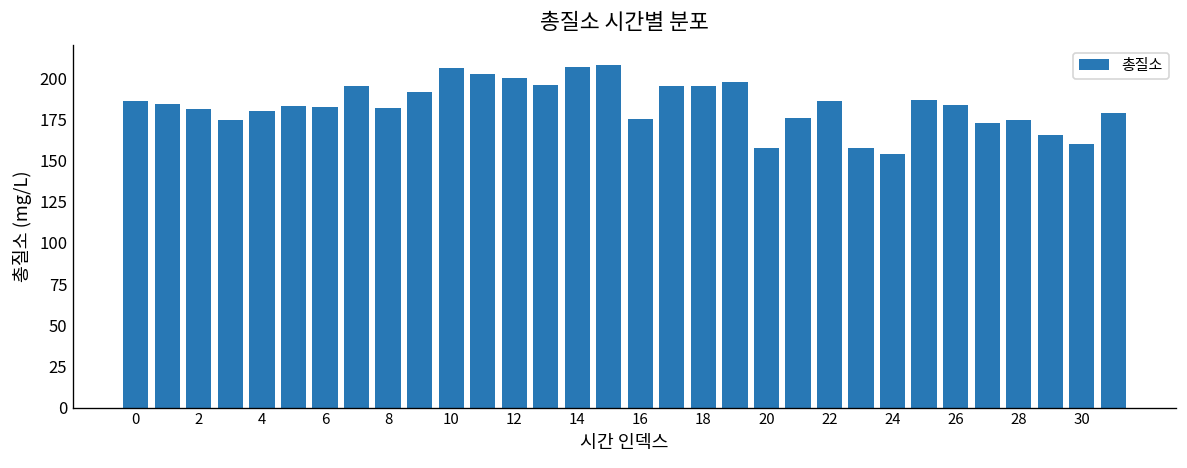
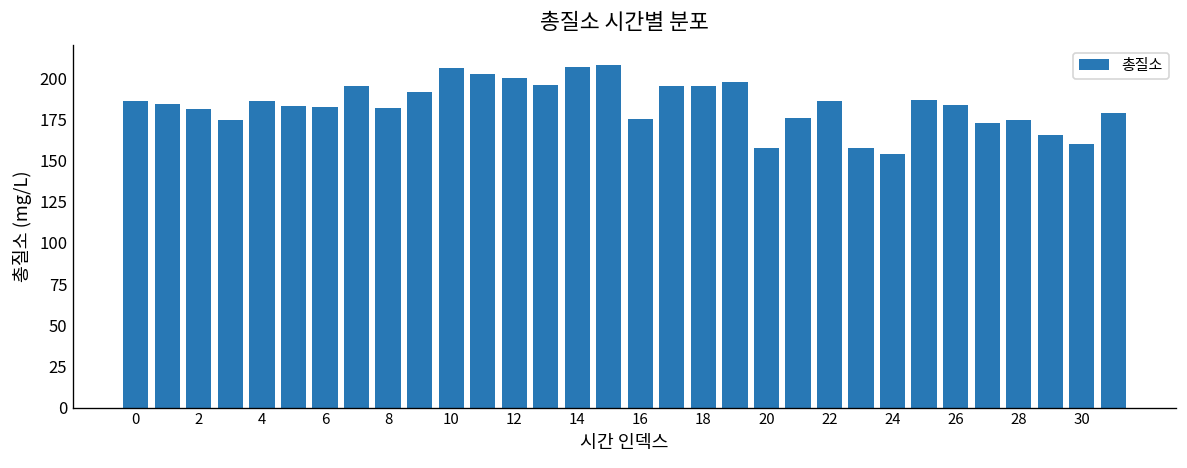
  {
    "0": 187,
    "2": 181,
-   "4": 180,
+   "4": 186,
    "6": 183,
    "8": 182,
    "10": 206,
    "12": 200,
    "14": 207,
    "16": 175,
    "18": 196,
    "20": 157,
    "22": 187,
    "24": 154,
    "26": 184,
    "28": 175,
    "30": 160
  }
